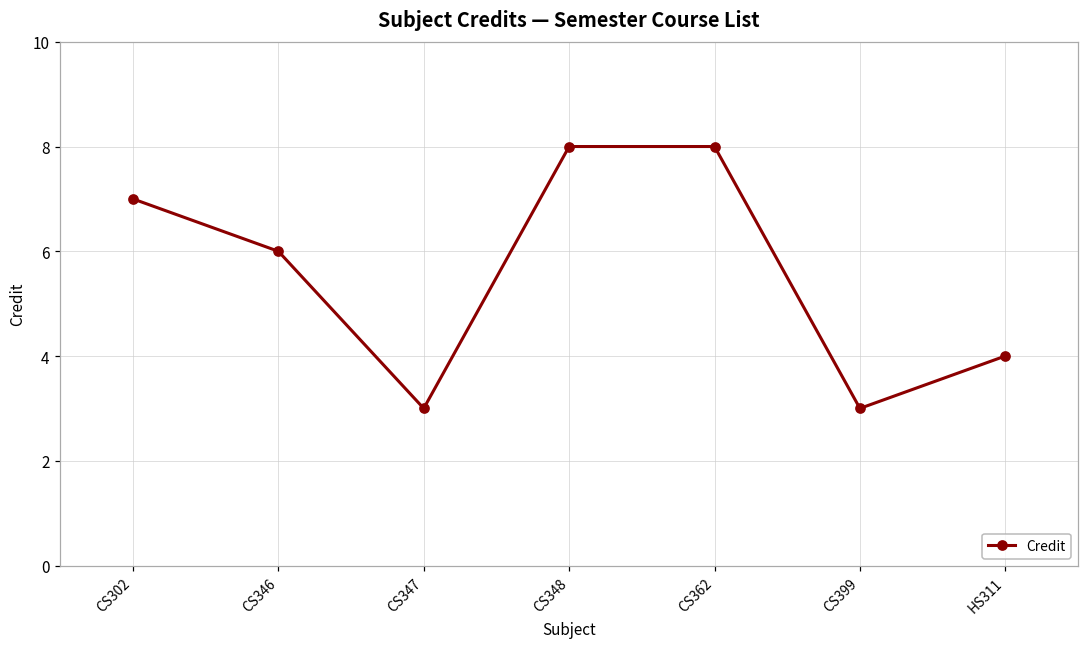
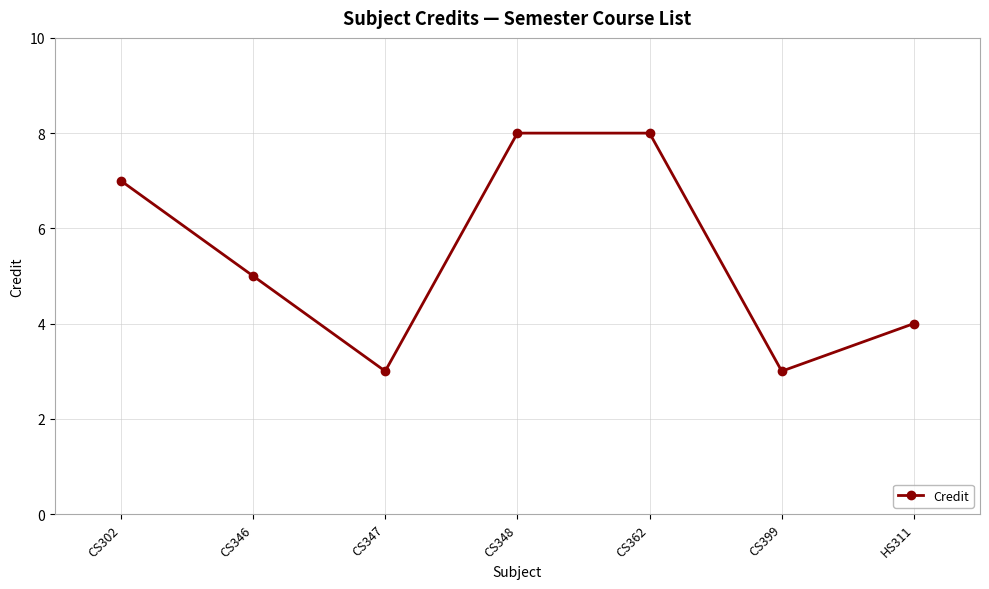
  {
    "CS302": 7,
-   "CS346": 6,
+   "CS346": 5,
    "CS347": 3,
    "CS348": 8,
    "CS362": 8,
    "CS399": 3,
    "HS311": 4
  }
